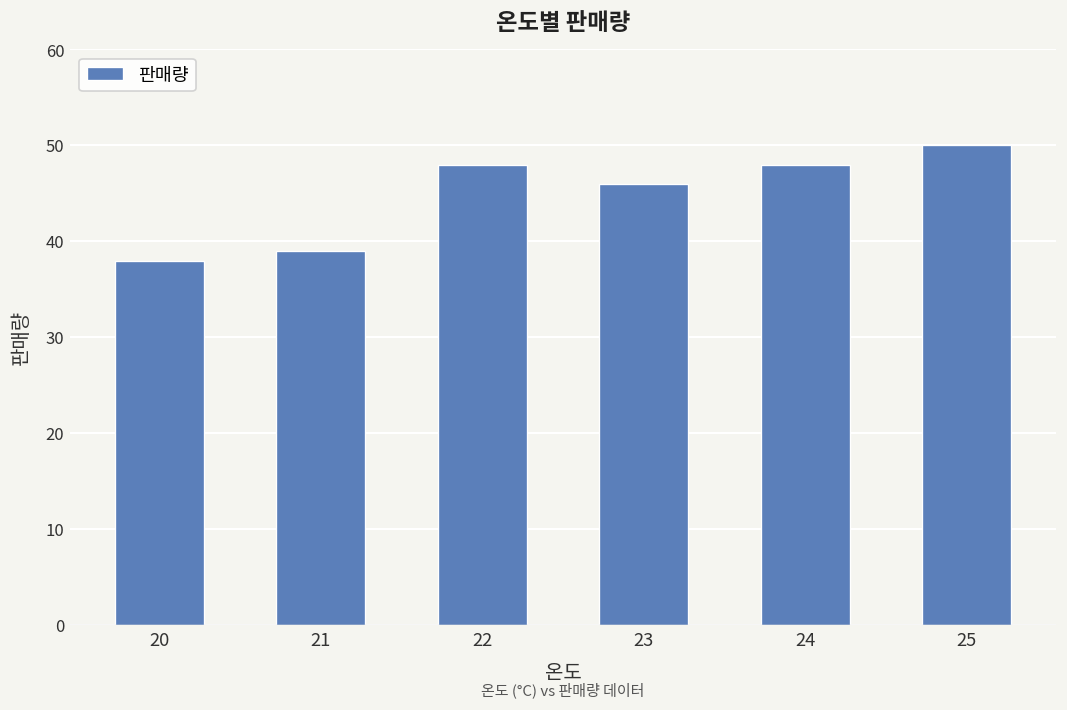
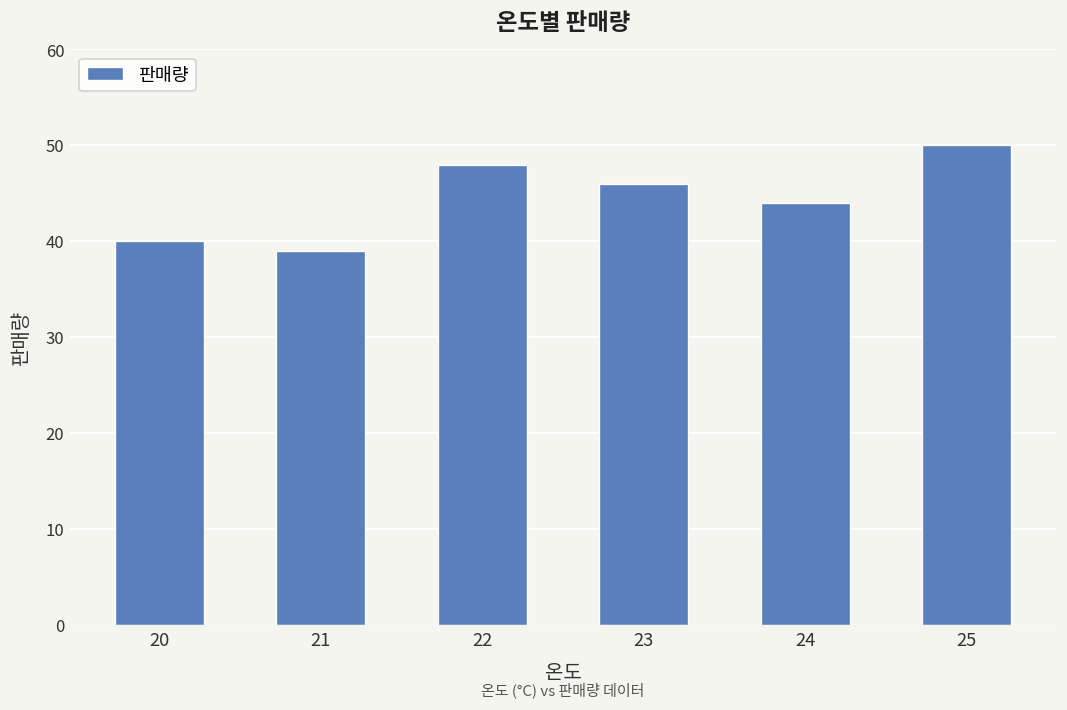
  {
-   "20": 38,
+   "20": 40,
    "21": 39,
    "22": 48,
    "23": 46,
-   "24": 48,
+   "24": 44,
    "25": 50
  }
